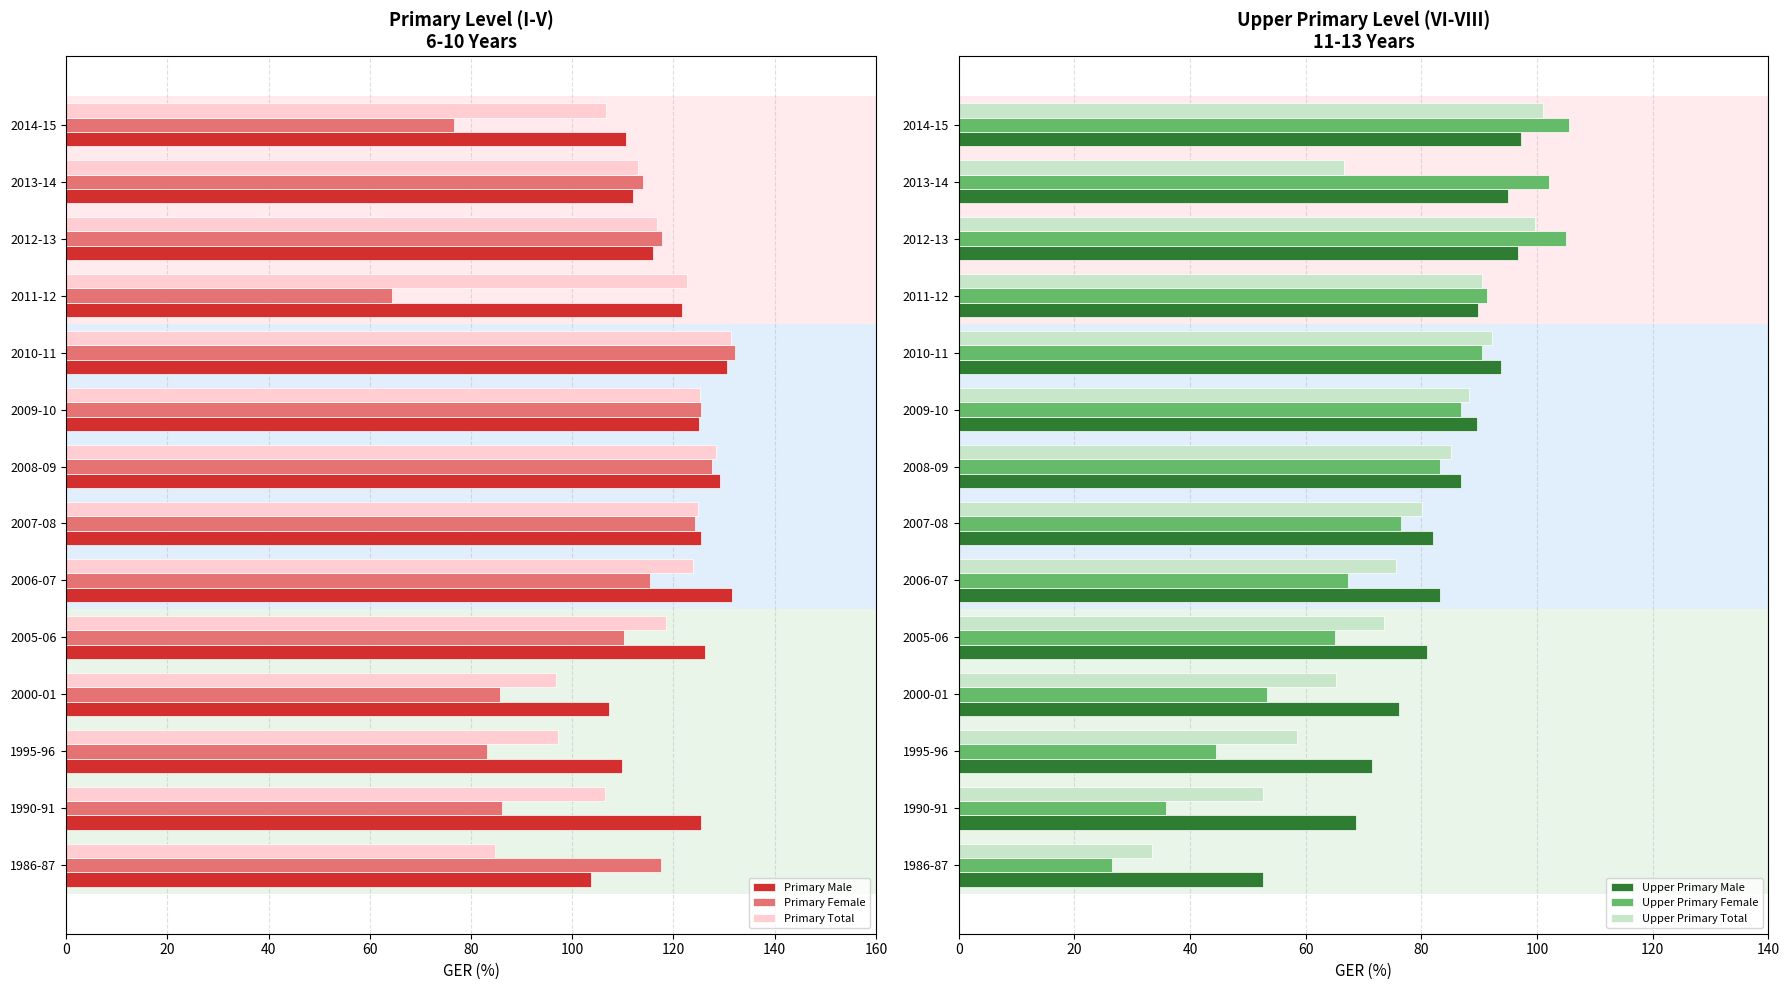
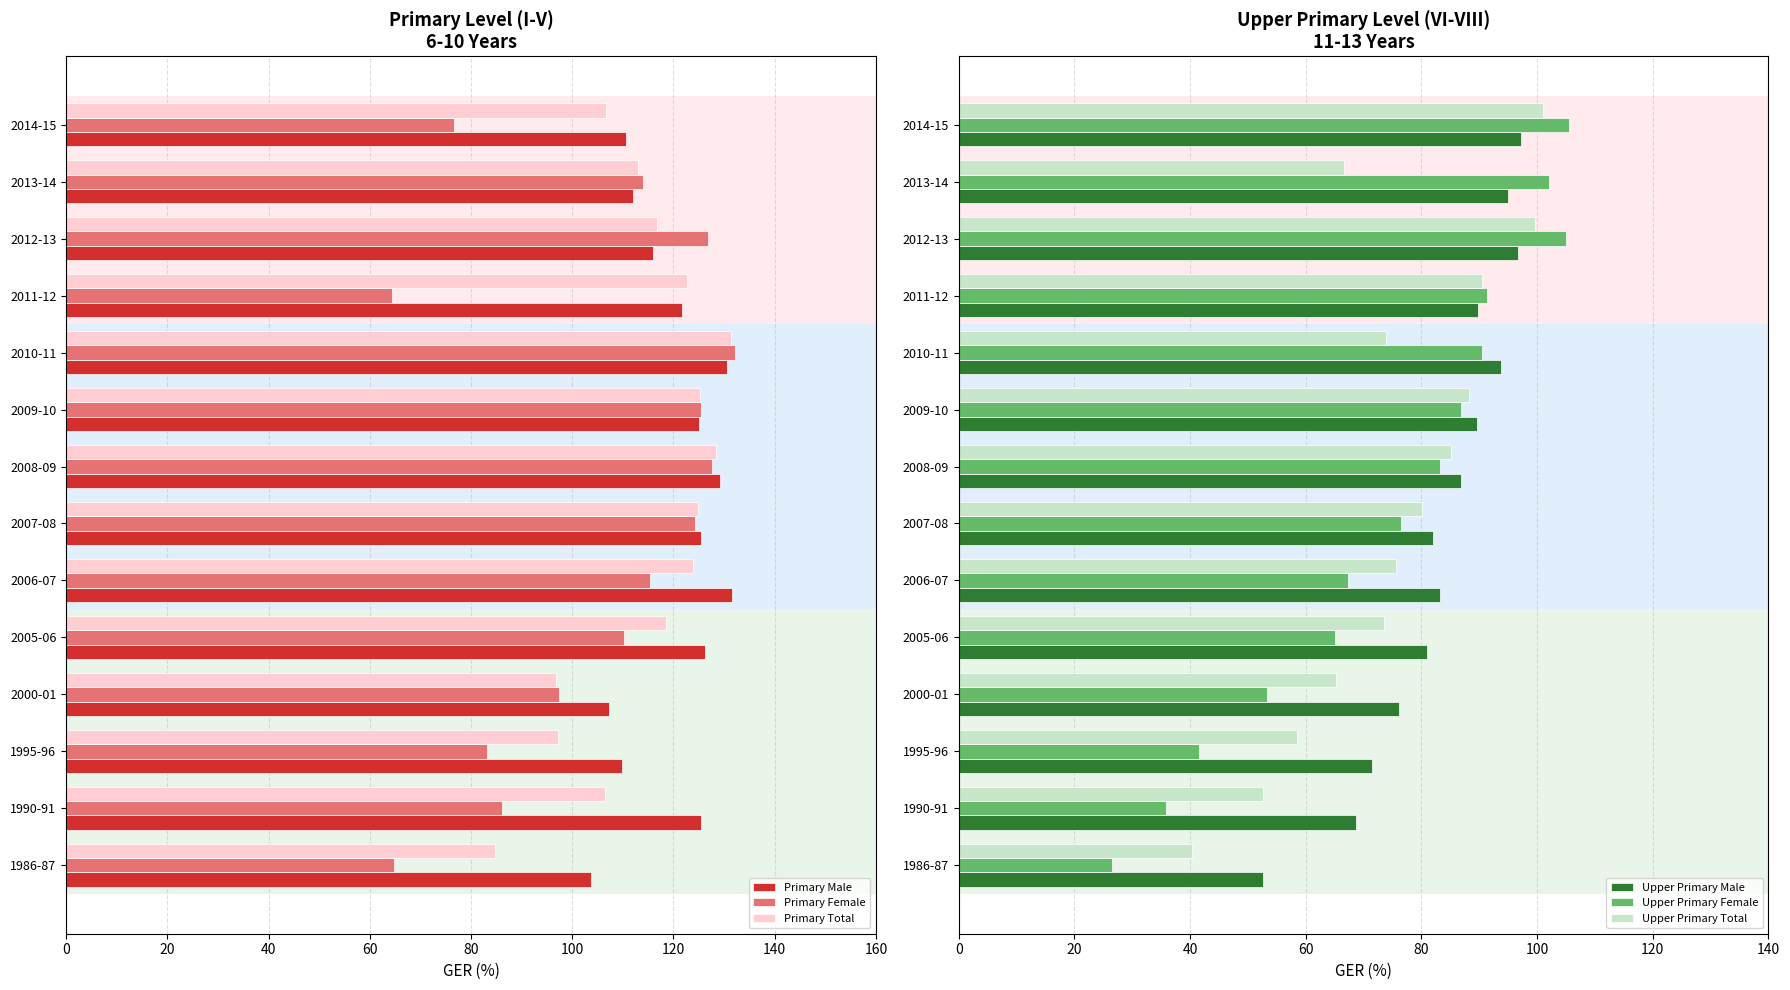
  {
    "Primary Level (I-V) 6-10 Years": {
      "Primary Male": {
        "2014-15": 111,
        "2013-14": 112,
        "2012-13": 116,
        "2011-12": 122,
        "2010-11": 131,
        "2009-10": 125,
        "2008-09": 129,
        "2007-08": 126,
        "2006-07": 132,
        "2005-06": 126,
        "2000-01": 107,
        "1995-96": 110,
        "1990-91": 126,
        "1986-87": 104
      },
      "Primary Female": {
        "2014-15": 77,
        "2013-14": 114,
-       "2012-13": 118,
+       "2012-13": 127,
        "2011-12": 64,
        "2010-11": 132,
        "2009-10": 126,
        "2008-09": 128,
        "2007-08": 124,
        "2006-07": 115,
        "2005-06": 110,
-       "2000-01": 86,
+       "2000-01": 97,
        "1995-96": 83,
        "1990-91": 86,
-       "1986-87": 118
+       "1986-87": 65
      },
      "Primary Total": {
        "2014-15": 107,
        "2013-14": 113,
        "2012-13": 117,
        "2011-12": 123,
        "2010-11": 131,
        "2009-10": 125,
        "2008-09": 129,
        "2007-08": 125,
        "2006-07": 124,
        "2005-06": 119,
        "2000-01": 97,
        "1995-96": 97,
        "1990-91": 106,
        "1986-87": 85
      }
    },
    "Upper Primary Level (VI-VIII) 11-13 Years": {
      "Upper Primary Male": {
        "2014-15": 97,
        "2013-14": 95,
        "2012-13": 97,
        "2011-12": 90,
        "2010-11": 94,
        "2009-10": 90,
        "2008-09": 87,
        "2007-08": 82,
        "2006-07": 83,
        "2005-06": 81,
        "2000-01": 76,
        "1995-96": 71,
        "1990-91": 69,
        "1986-87": 53
      },
      "Upper Primary Female": {
        "2014-15": 106,
        "2013-14": 102,
        "2012-13": 105,
        "2011-12": 91,
        "2010-11": 91,
        "2009-10": 87,
        "2008-09": 83,
        "2007-08": 76,
        "2006-07": 67,
        "2005-06": 65,
        "2000-01": 53,
-       "1995-96": 45,
+       "1995-96": 42,
        "1990-91": 36,
        "1986-87": 27
      },
      "Upper Primary Total": {
        "2014-15": 101,
        "2013-14": 67,
        "2012-13": 100,
        "2011-12": 91,
-       "2010-11": 92,
+       "2010-11": 74,
        "2009-10": 88,
        "2008-09": 85,
        "2007-08": 80,
        "2006-07": 76,
        "2005-06": 74,
        "2000-01": 65,
        "1995-96": 59,
        "1990-91": 53,
-       "1986-87": 34
+       "1986-87": 40
      }
    }
  }
